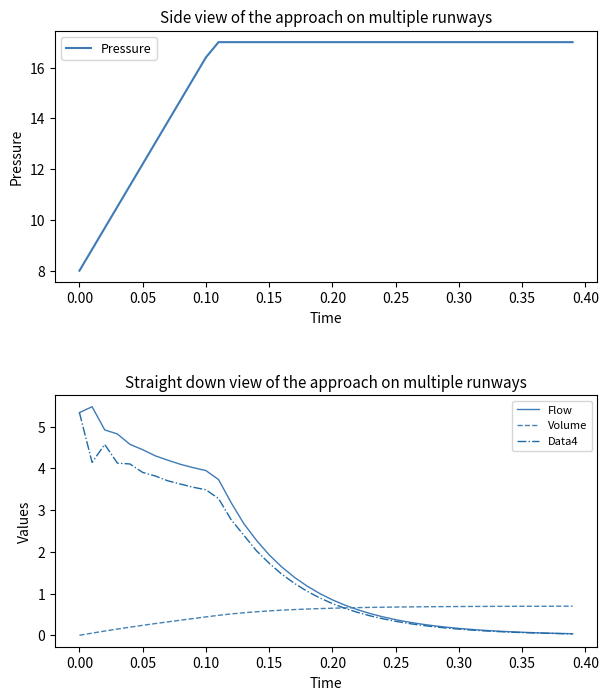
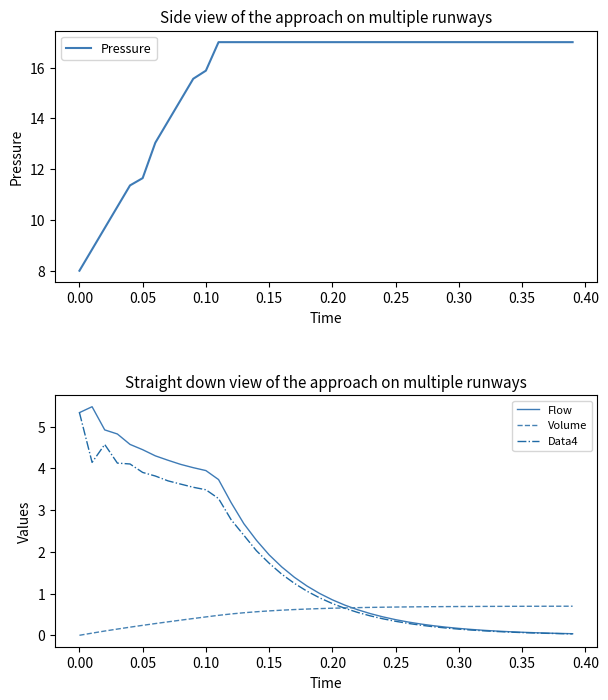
  {
    "Side view of the approach on multiple runways": {
      "0.00": 8.0,
-     "0.05": 12.2,
-     "0.10": 16.4,
+     "0.05": 11.6,
+     "0.10": 15.9,
      "0.15": 17.0,
      "0.20": 17.0,
      "0.25": 17.0,
      "0.30": 17.0,
      "0.35": 17.0
    }
  }
